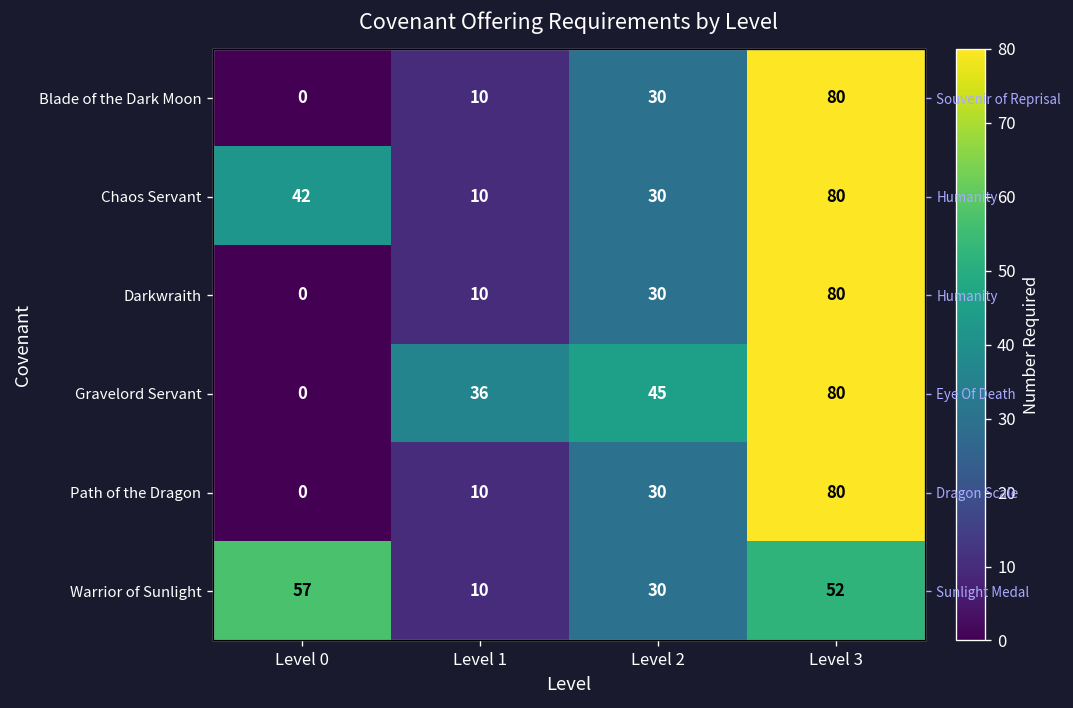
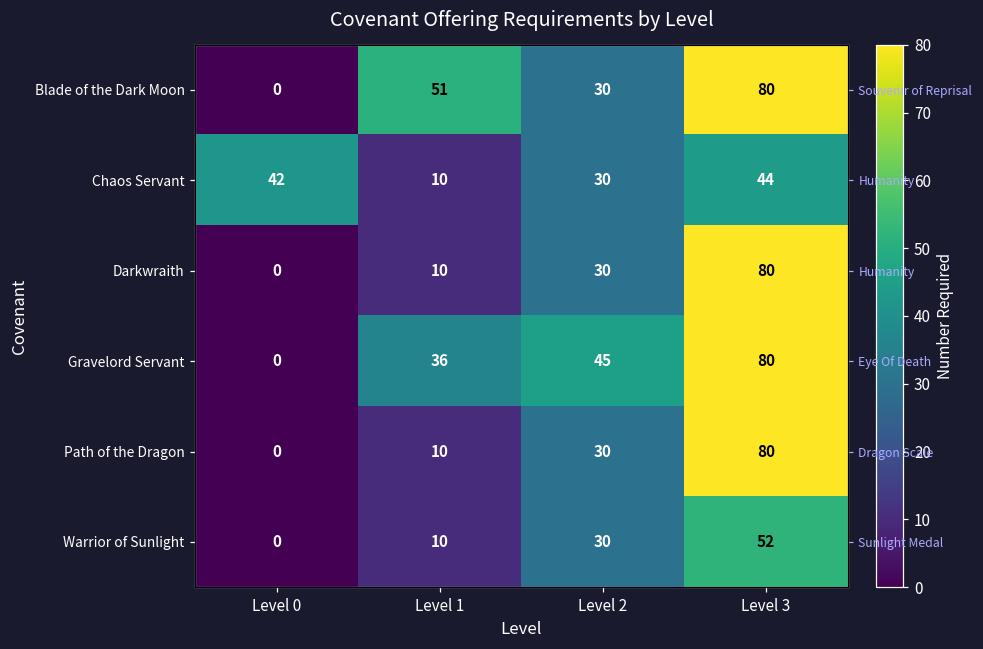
  {
    "Blade of the Dark Moon": {
      "Level 0": 0,
-     "Level 1": 10,
+     "Level 1": 51,
      "Level 2": 30,
      "Level 3": 80
    },
    "Chaos Servant": {
      "Level 0": 42,
      "Level 1": 10,
      "Level 2": 30,
-     "Level 3": 80
+     "Level 3": 44
    },
    "Darkwraith": {
      "Level 0": 0,
      "Level 1": 10,
      "Level 2": 30,
      "Level 3": 80
    },
    "Gravelord Servant": {
      "Level 0": 0,
      "Level 1": 36,
      "Level 2": 45,
      "Level 3": 80
    },
    "Path of the Dragon": {
      "Level 0": 0,
      "Level 1": 10,
      "Level 2": 30,
      "Level 3": 80
    },
    "Warrior of Sunlight": {
-     "Level 0": 57,
+     "Level 0": 0,
      "Level 1": 10,
      "Level 2": 30,
      "Level 3": 52
    }
  }
